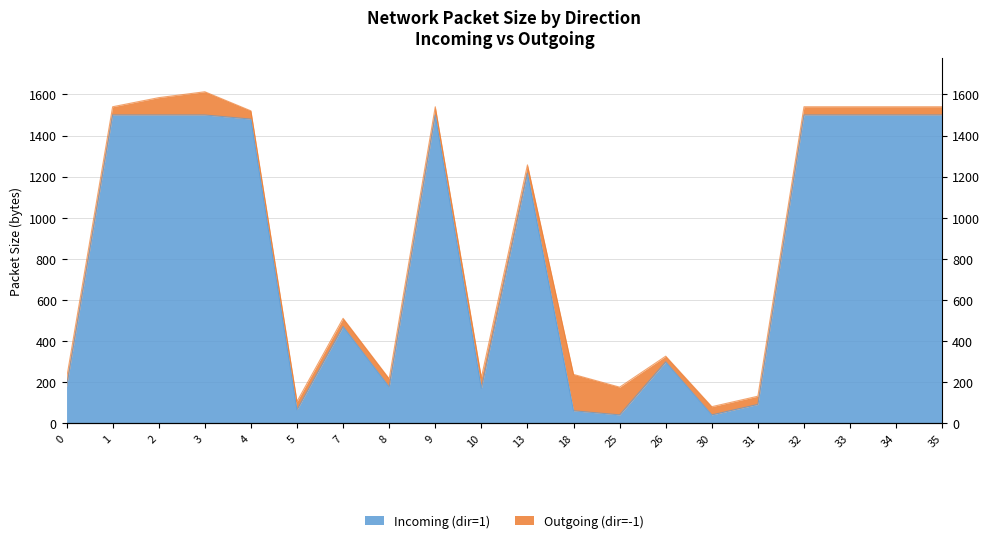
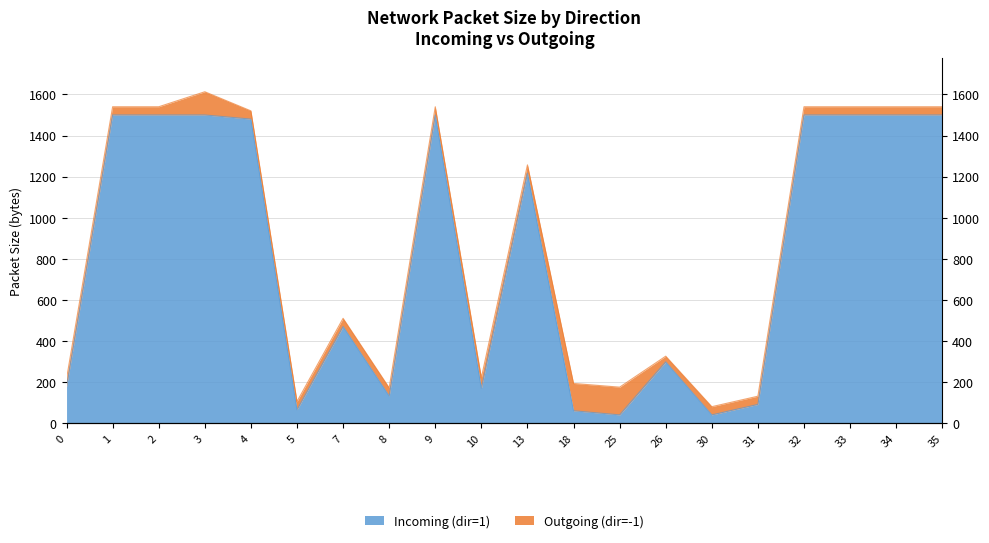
  {
    "Incoming (dir=1)": {
      "0": 180,
      "1": 1500,
      "2": 1500,
      "3": 1500,
      "4": 1480,
      "5": 70,
      "7": 470,
-     "8": 180,
+     "8": 130,
      "9": 1500,
      "10": 170,
      "13": 1220,
      "18": 60,
      "25": 40,
      "26": 300,
      "30": 40,
      "31": 90,
      "32": 1500,
      "33": 1500,
      "34": 1500,
      "35": 1500
    },
    "Outgoing (dir=-1)": {
      "0": 40,
      "1": 40,
-     "2": 80,
+     "2": 40,
      "3": 110,
      "4": 40,
      "5": 40,
      "7": 40,
      "8": 40,
      "9": 40,
      "10": 50,
      "13": 40,
-     "18": 180,
+     "18": 130,
      "25": 140,
      "26": 30,
      "30": 40,
      "31": 40,
      "32": 40,
      "33": 40,
      "34": 40,
      "35": 40
    }
  }
